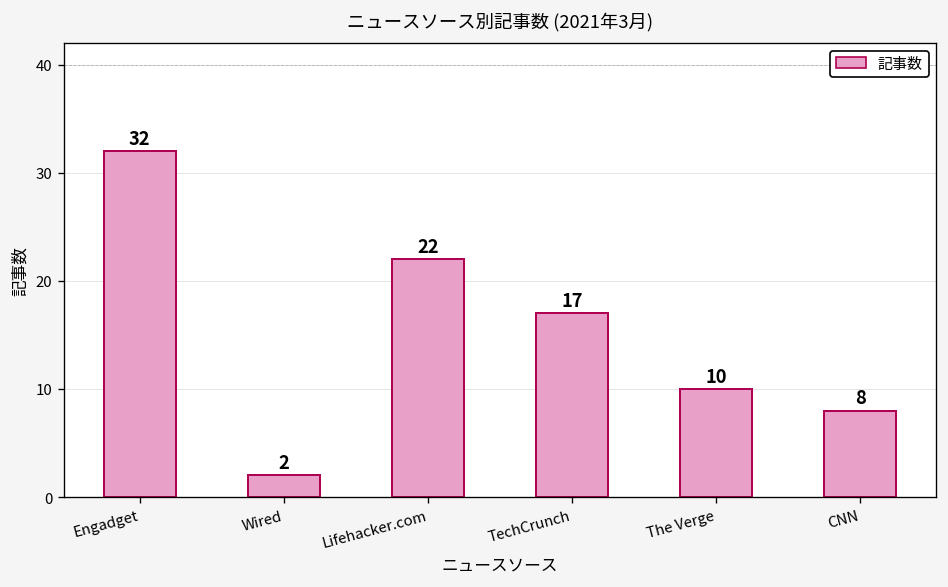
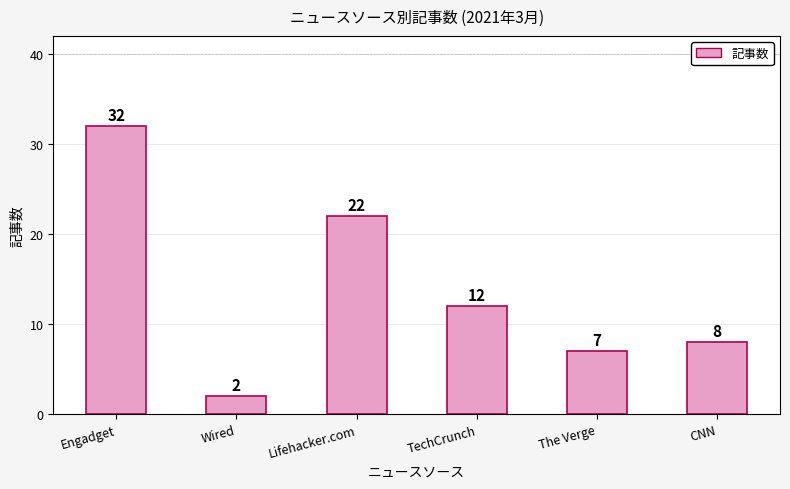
  {
    "Engadget": 32,
    "Wired": 2,
    "Lifehacker.com": 22,
-   "TechCrunch": 17,
-   "The Verge": 10,
+   "TechCrunch": 12,
+   "The Verge": 7,
    "CNN": 8
  }
